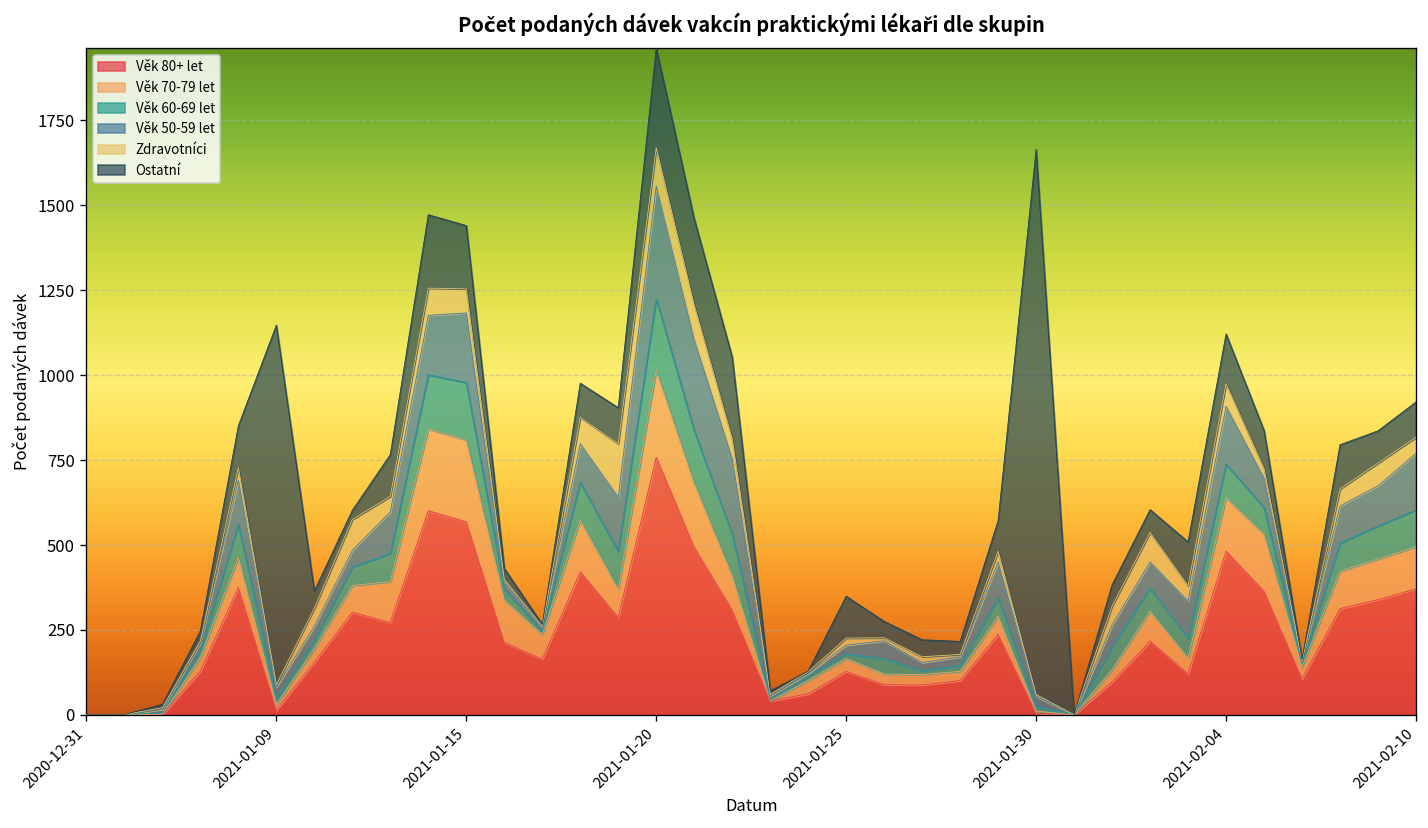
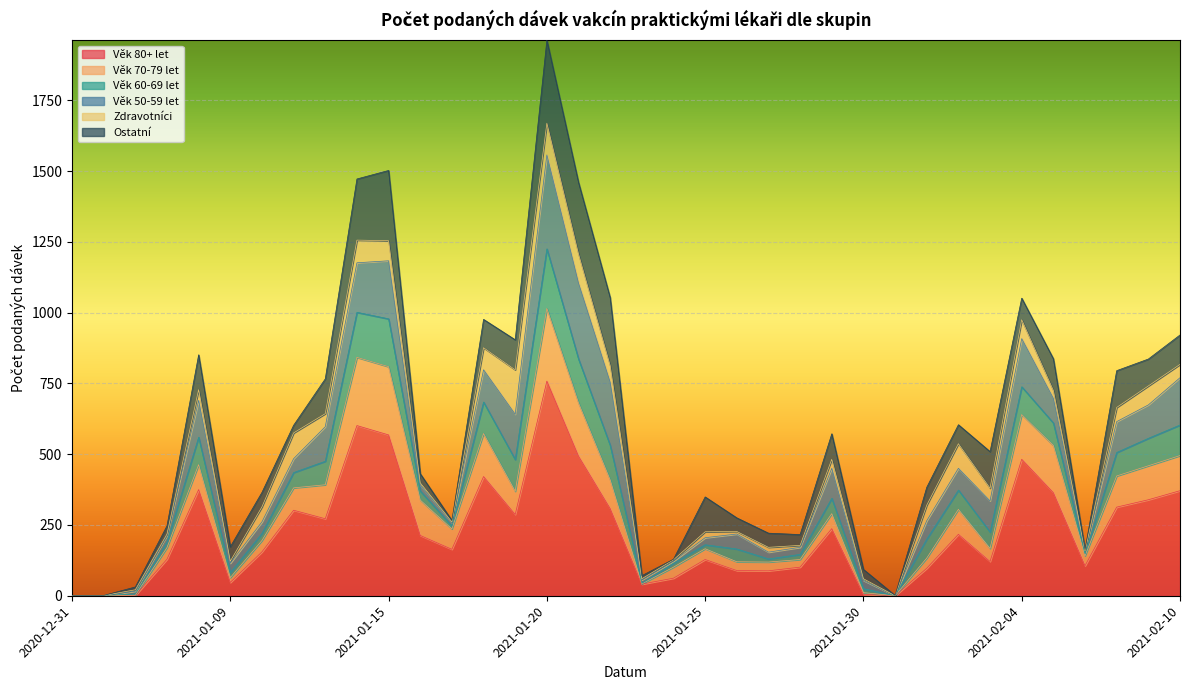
  {
    "Věk 80+ let": {
-     "2021-01-09": 10,
+     "2021-01-09": 50,
      "2021-01-15": 570,
      "2021-01-20": 760,
      "2021-01-25": 130,
      "2021-02-04": 480,
      "2021-02-10": 370
    },
    "Ostatní": {
-     "2021-01-09": 1060,
-     "2021-01-15": 190,
+     "2021-01-09": 50,
+     "2021-01-15": 250,
      "2021-01-20": 290,
      "2021-01-25": 120,
-     "2021-01-30": 1600,
-     "2021-02-04": 150,
+     "2021-01-30": 30,
+     "2021-02-04": 80,
      "2021-02-10": 100
    }
  }
